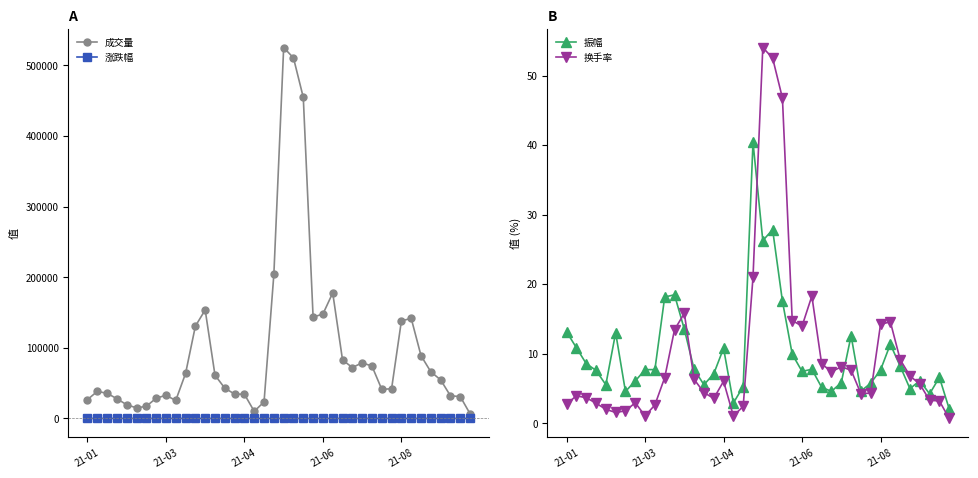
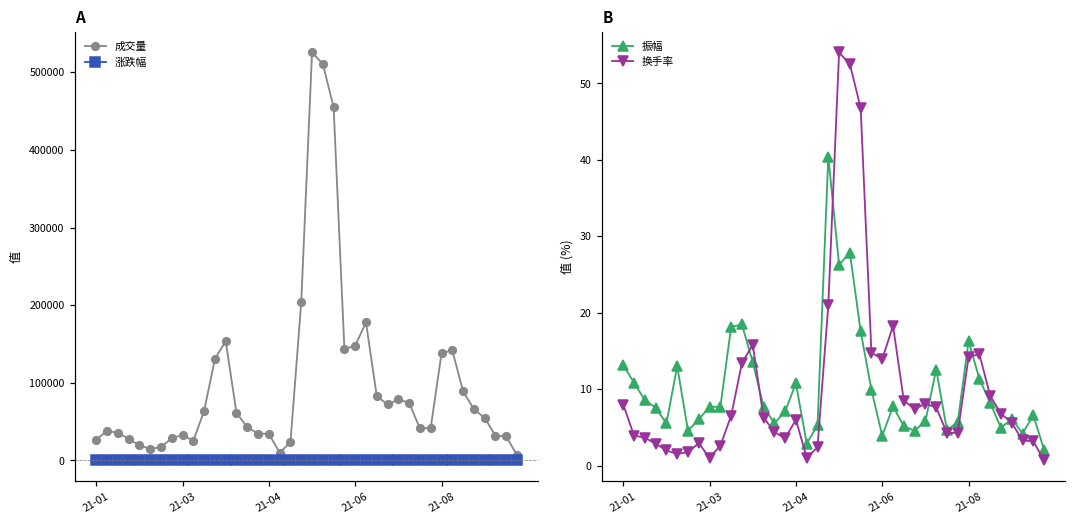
  {
    "A": {
      "成交量": {
        "21-01": 30000,
        "21-03": 30000,
        "21-04": 30000,
        "21-06": 150000,
        "21-08": 140000
      },
      "涨跌幅": {
        "21-01": 0,
        "21-03": 0,
        "21-04": 0,
        "21-06": 0,
        "21-08": 0
      }
    },
    "B": {
      "振幅": {
        "21-01": 13,
        "21-03": 8,
        "21-04": 11,
-       "21-06": 7,
-       "21-08": 8
+       "21-06": 4,
+       "21-08": 16
      },
      "换手率": {
-       "21-01": 3,
+       "21-01": 8,
        "21-03": 1,
        "21-04": 6,
        "21-06": 14,
        "21-08": 14
      }
    }
  }
